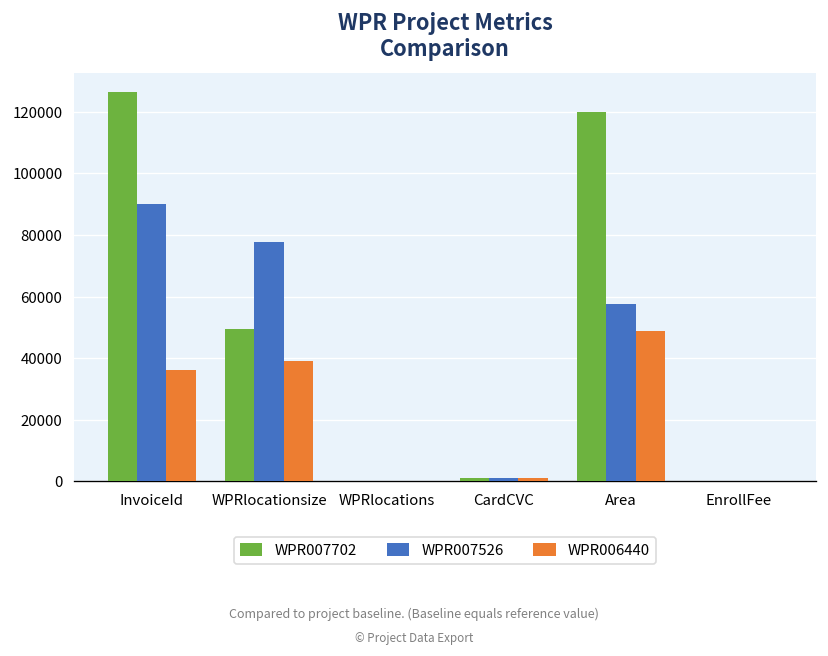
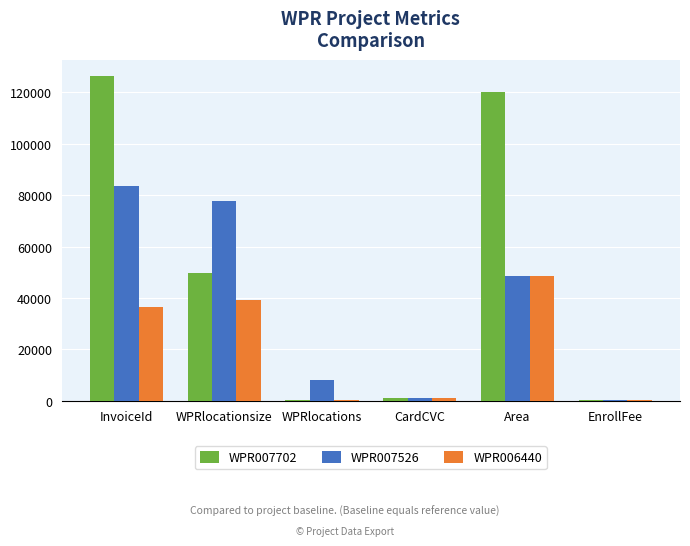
  {
    "WPR007702": {
      "InvoiceId": 126000,
      "WPRlocationsize": 50000,
      "CardCVC": 1000,
      "Area": 120000
    },
    "WPR007526": {
-     "InvoiceId": 90000,
+     "InvoiceId": 84000,
      "WPRlocationsize": 78000,
-     "WPRlocations": 0,
+     "WPRlocations": 8000,
      "CardCVC": 1000,
-     "Area": 58000
+     "Area": 49000
    },
    "WPR006440": {
      "InvoiceId": 36000,
      "WPRlocationsize": 39000,
      "CardCVC": 1000,
      "Area": 49000
    }
  }
